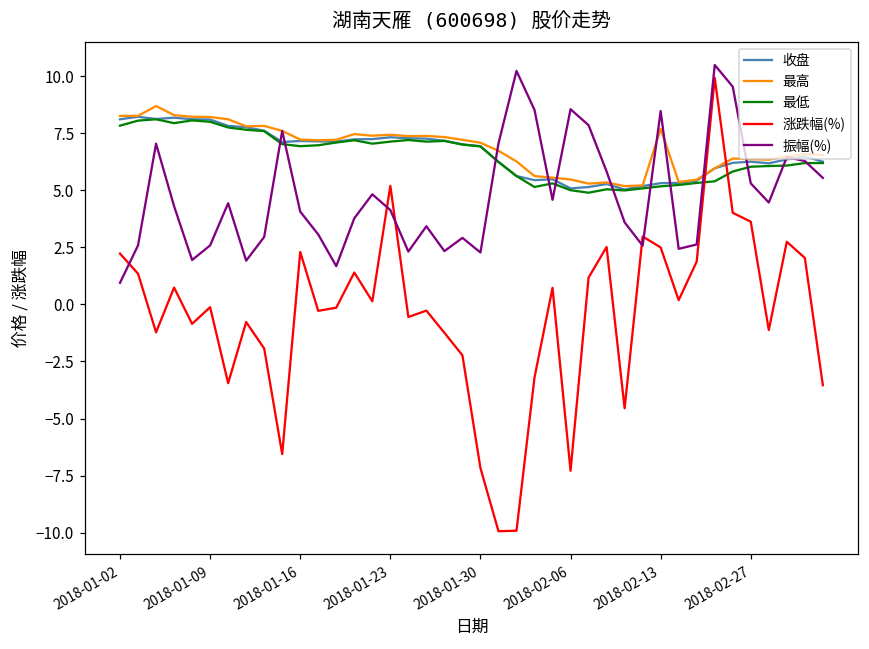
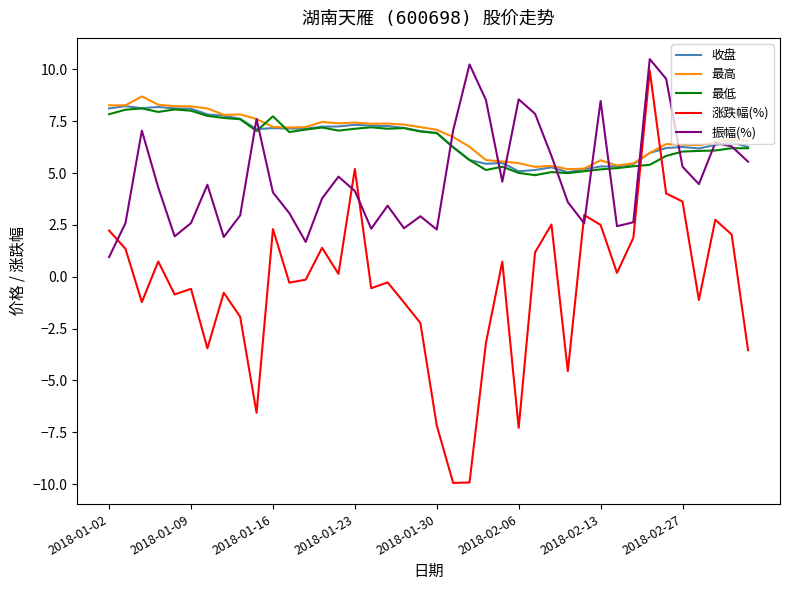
  {
    "收盘": {
      "2018-01-02": 8.1,
      "2018-02-13": 5.3
    },
    "最高": {
      "2018-01-02": 8.3,
      "2018-01-30": 7.1,
      "2018-02-06": 5.5,
-     "2018-02-13": 7.7
+     "2018-02-13": 5.6
    },
    "最低": {
      "2018-01-02": 7.8,
-     "2018-01-16": 6.9,
+     "2018-01-16": 7.7,
      "2018-01-23": 7.1,
      "2018-02-13": 5.2,
      "2018-02-27": 6.0
    },
    "涨跌幅(%)": {
      "2018-01-02": 2.2,
-     "2018-01-09": -0.1,
+     "2018-01-09": -0.6,
      "2018-01-16": 2.3,
      "2018-01-23": 5.2,
      "2018-01-30": -7.2,
      "2018-02-06": -7.3,
      "2018-02-13": 2.5,
      "2018-02-27": 3.6
    },
    "振幅(%)": {
      "2018-01-02": 1.0,
      "2018-01-09": 2.6,
      "2018-01-16": 4.1,
      "2018-01-23": 4.1,
      "2018-01-30": 2.3,
      "2018-02-06": 8.6,
      "2018-02-13": 8.5,
      "2018-02-27": 5.3
    }
  }
